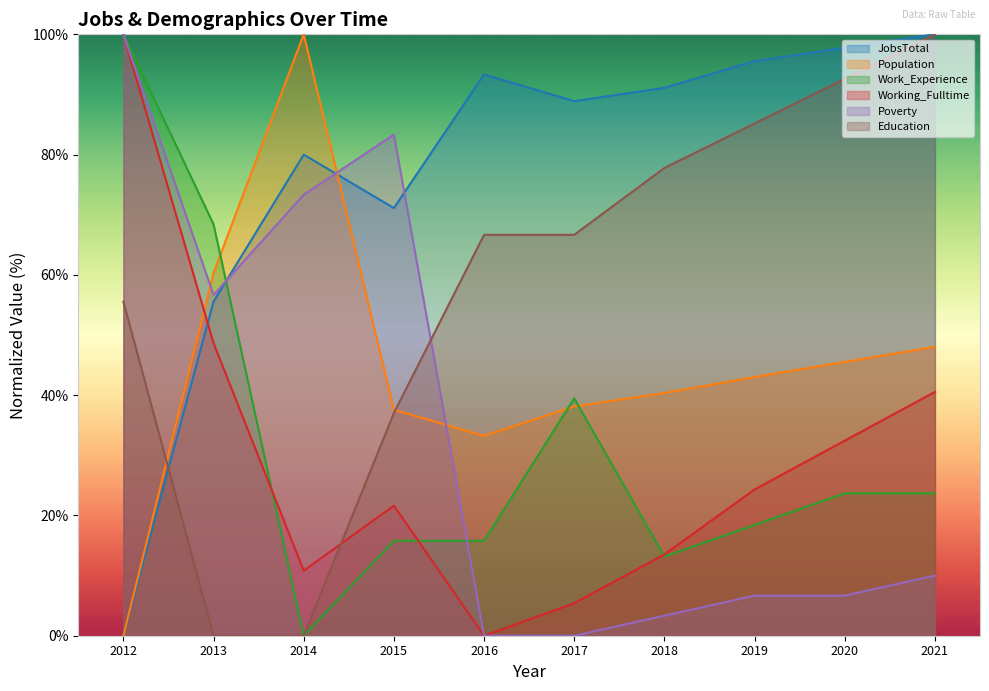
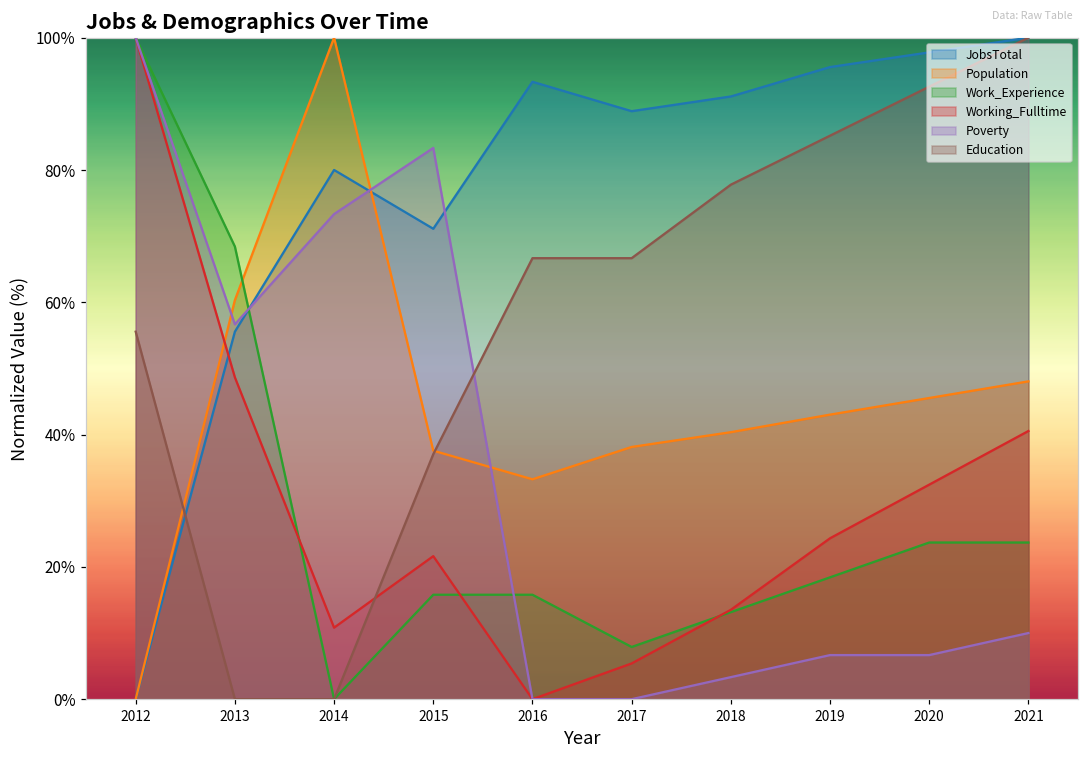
  {
    "JobsTotal": {
      "2013": "56%",
      "2014": "80%",
      "2015": "71%",
      "2016": "93%",
      "2017": "89%",
      "2018": "91%",
      "2019": "96%"
    },
    "Work_Experience": {
      "2013": "68%",
      "2015": "16%",
      "2016": "16%",
-     "2017": "39%",
+     "2017": "8%",
      "2019": "18%",
      "2020": "24%",
      "2021": "24%"
    },
    "Poverty": {
      "2013": "57%",
      "2014": "73%",
      "2015": "83%",
      "2017": "0%",
      "2018": "3%",
      "2019": "7%",
      "2020": "7%",
      "2021": "10%"
    }
  }
